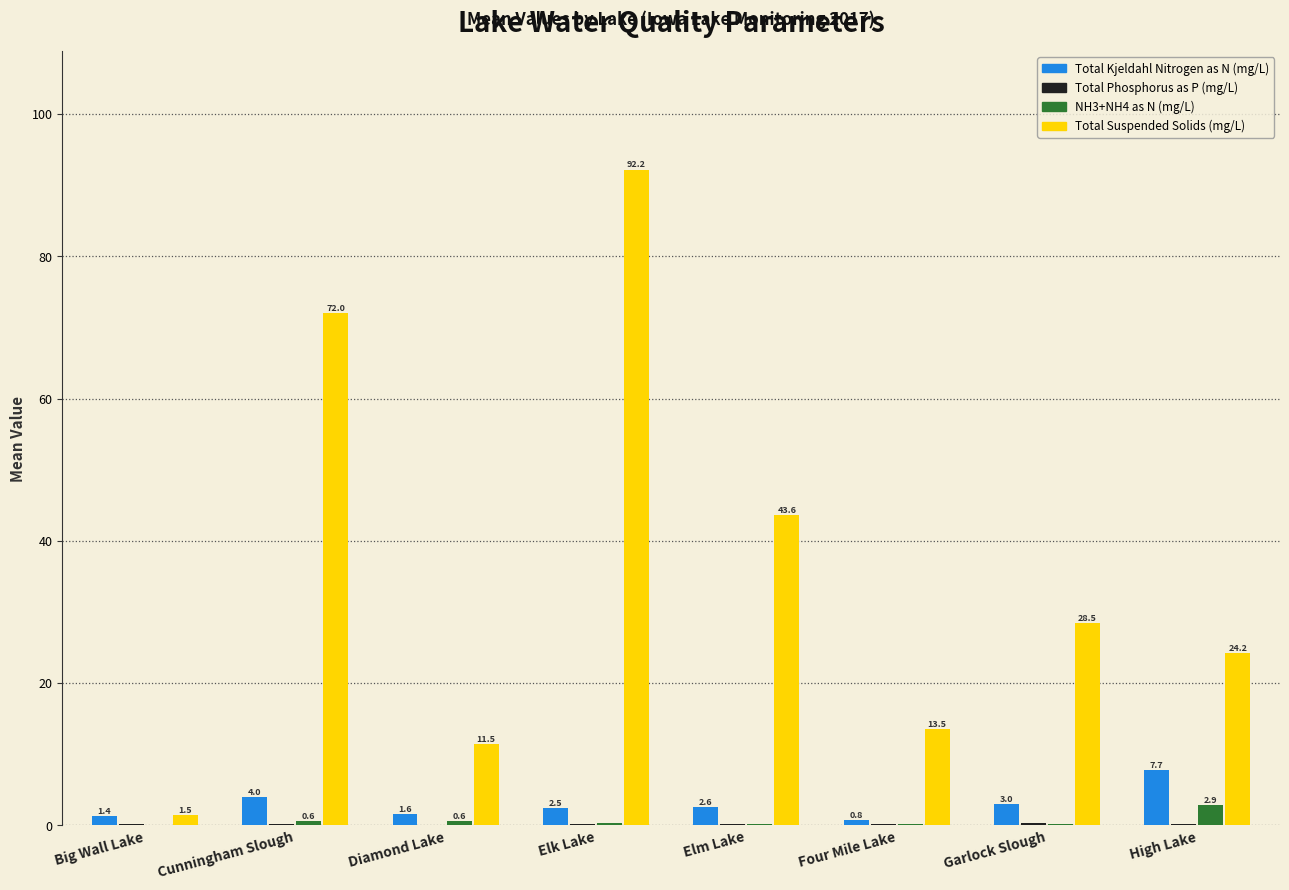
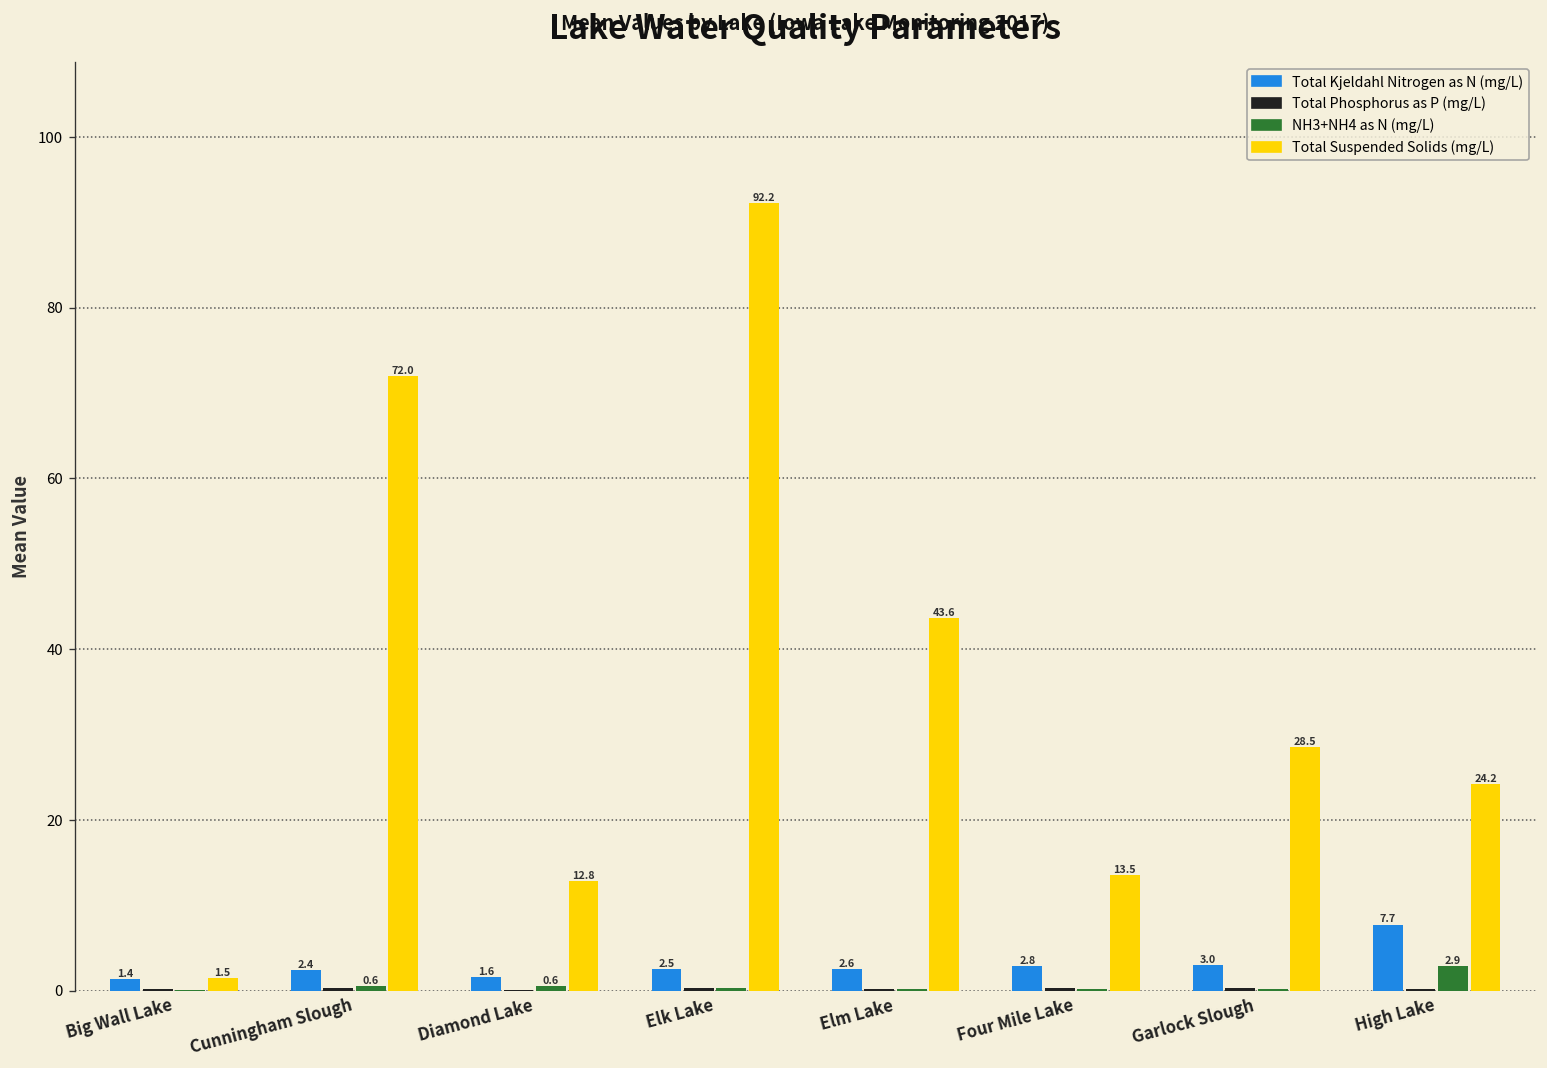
  {
    "Total Kjeldahl Nitrogen as N (mg/L)": {
      "Big Wall Lake": 1.4,
-     "Cunningham Slough": 4.0,
+     "Cunningham Slough": 2.4,
      "Diamond Lake": 1.6,
      "Elk Lake": 2.5,
      "Elm Lake": 2.6,
-     "Four Mile Lake": 0.8,
+     "Four Mile Lake": 2.8,
      "Garlock Slough": 3.0,
      "High Lake": 7.7
    },
    "NH3+NH4 as N (mg/L)": {
      "Cunningham Slough": 0.6,
      "Diamond Lake": 0.6,
      "High Lake": 2.9
    },
    "Total Suspended Solids (mg/L)": {
      "Big Wall Lake": 1.5,
      "Cunningham Slough": 72.0,
-     "Diamond Lake": 11.5,
+     "Diamond Lake": 12.8,
      "Elk Lake": 92.2,
      "Elm Lake": 43.6,
      "Four Mile Lake": 13.5,
      "Garlock Slough": 28.5,
      "High Lake": 24.2
    }
  }
